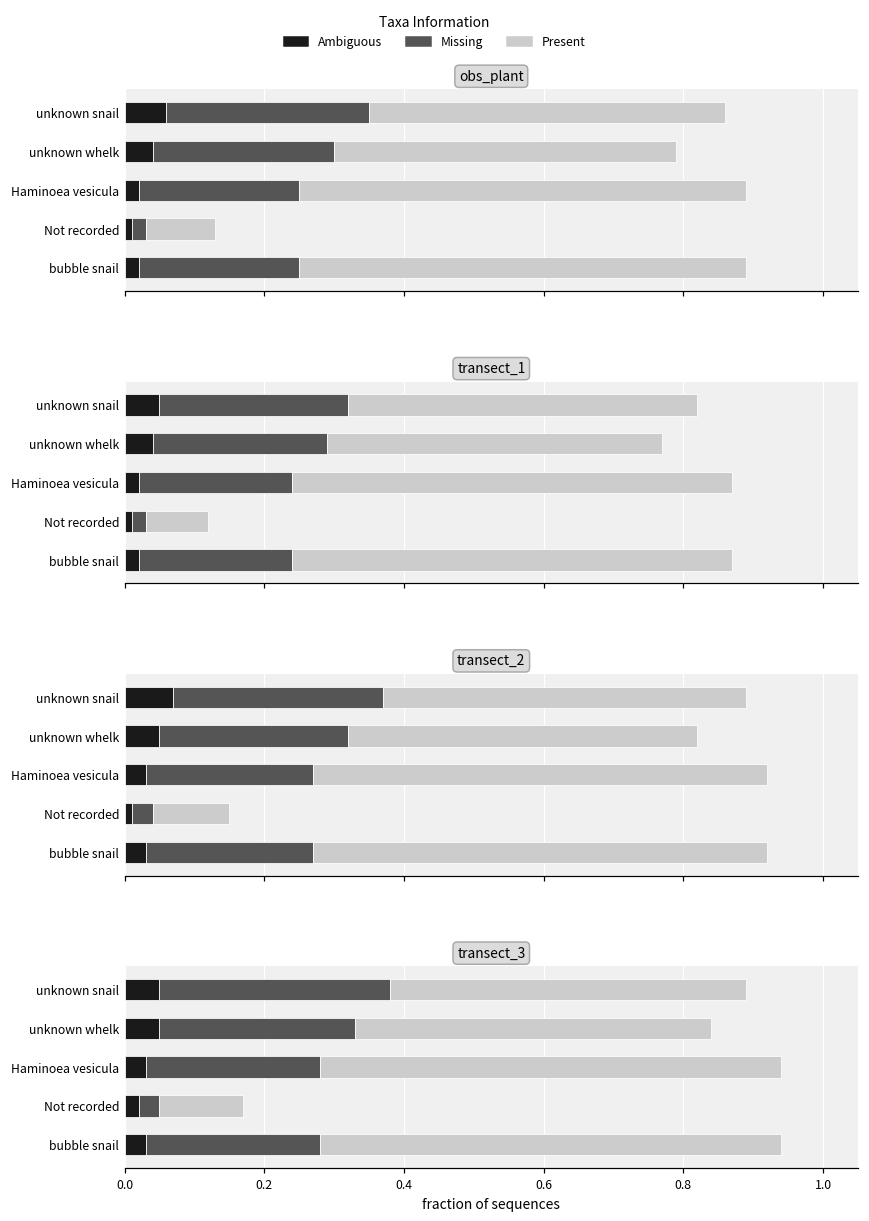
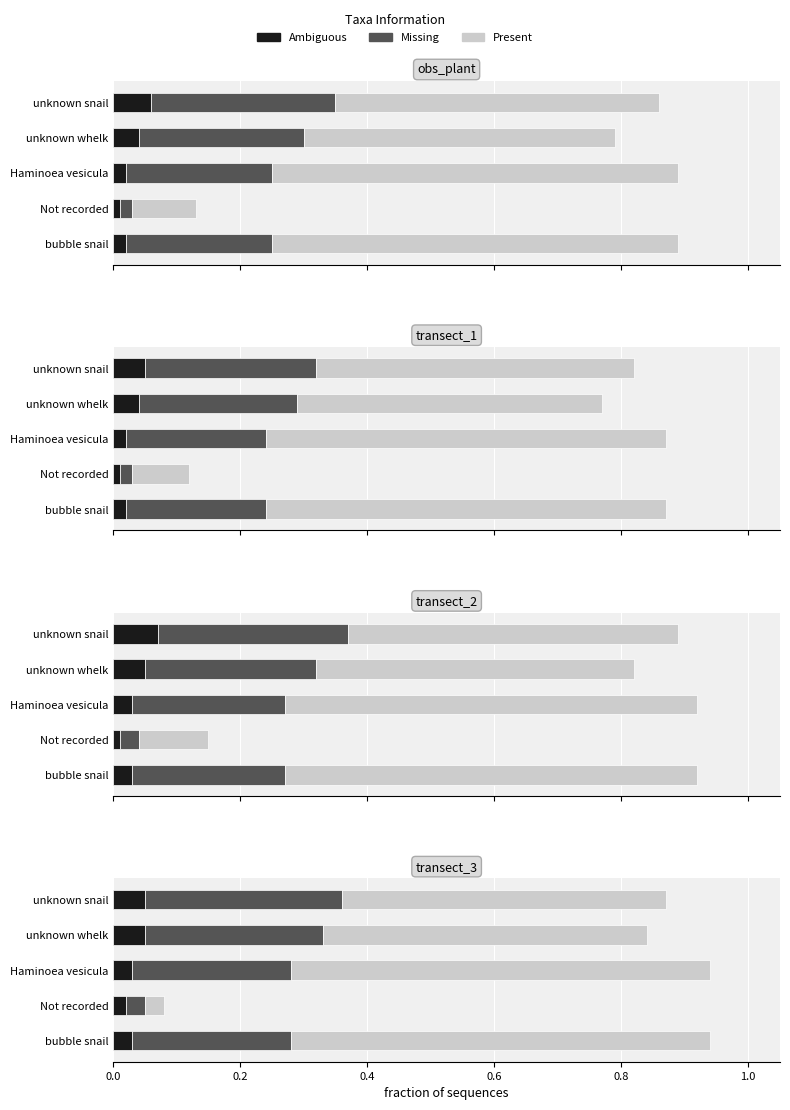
  {
    "transect_3": {
      "Ambiguous": {
        "unknown snail": 0.05,
        "unknown whelk": 0.05,
        "Haminoea vesicula": 0.03,
        "Not recorded": 0.02,
        "bubble snail": 0.03
      },
      "Missing": {
-       "unknown snail": 0.33,
+       "unknown snail": 0.31,
        "unknown whelk": 0.28,
        "Haminoea vesicula": 0.25,
        "Not recorded": 0.03,
        "bubble snail": 0.25
      },
      "Present": {
        "unknown snail": 0.51,
        "unknown whelk": 0.51,
        "Haminoea vesicula": 0.66,
-       "Not recorded": 0.12,
+       "Not recorded": 0.03,
        "bubble snail": 0.66
      }
    }
  }
